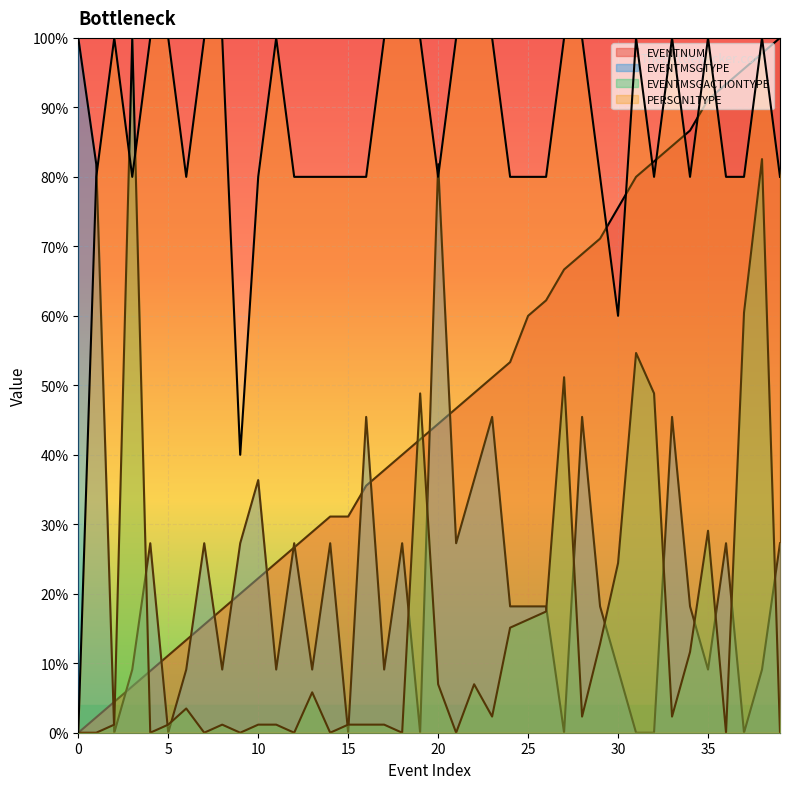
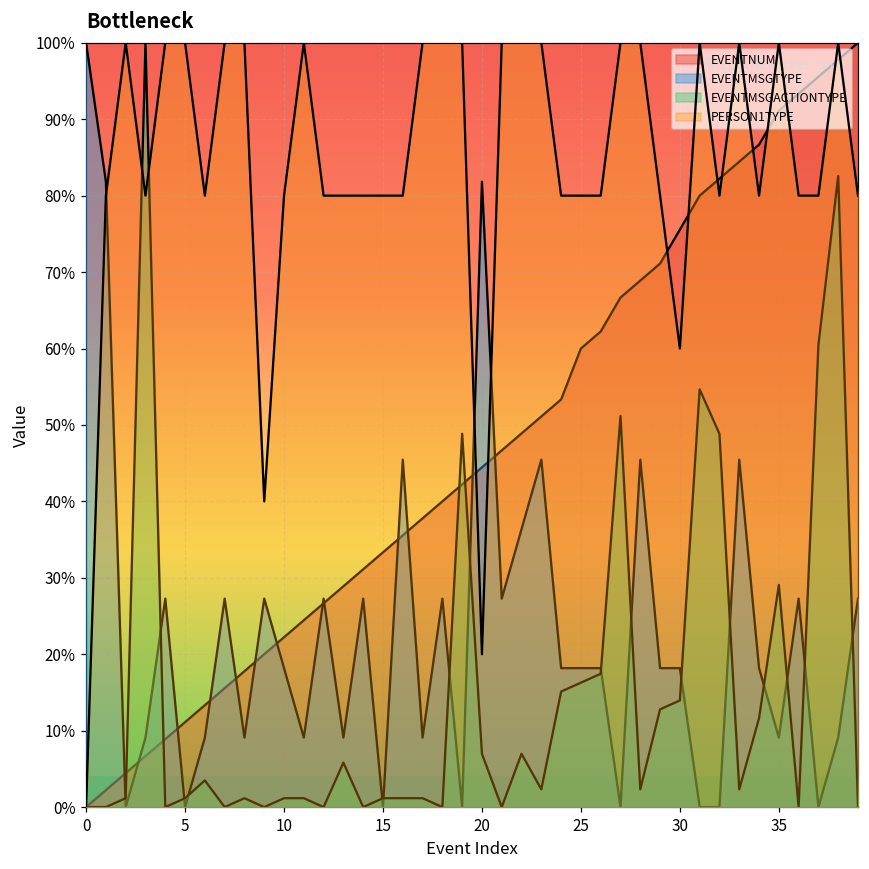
  {
    "EVENTNUM": {
      "5": "11%",
      "10": "22%",
-     "15": "31%",
+     "15": "33%",
      "20": "44%",
      "25": "60%",
      "30": "76%"
    },
    "EVENTMSGTYPE": {
      "0": "100%",
-     "10": "36%",
+     "10": "18%",
      "20": "82%",
      "25": "18%",
-     "30": "9%",
+     "30": "18%",
      "35": "9%"
    },
    "EVENTMSGACTIONTYPE": {
      "20": "7%",
      "25": "16%",
-     "30": "24%",
+     "30": "14%",
      "35": "29%"
    },
    "PERSON1TYPE": {
      "5": "100%",
      "10": "80%",
      "15": "80%",
-     "20": "80%",
+     "20": "20%",
      "25": "80%",
      "30": "60%",
      "35": "100%"
    }
  }
